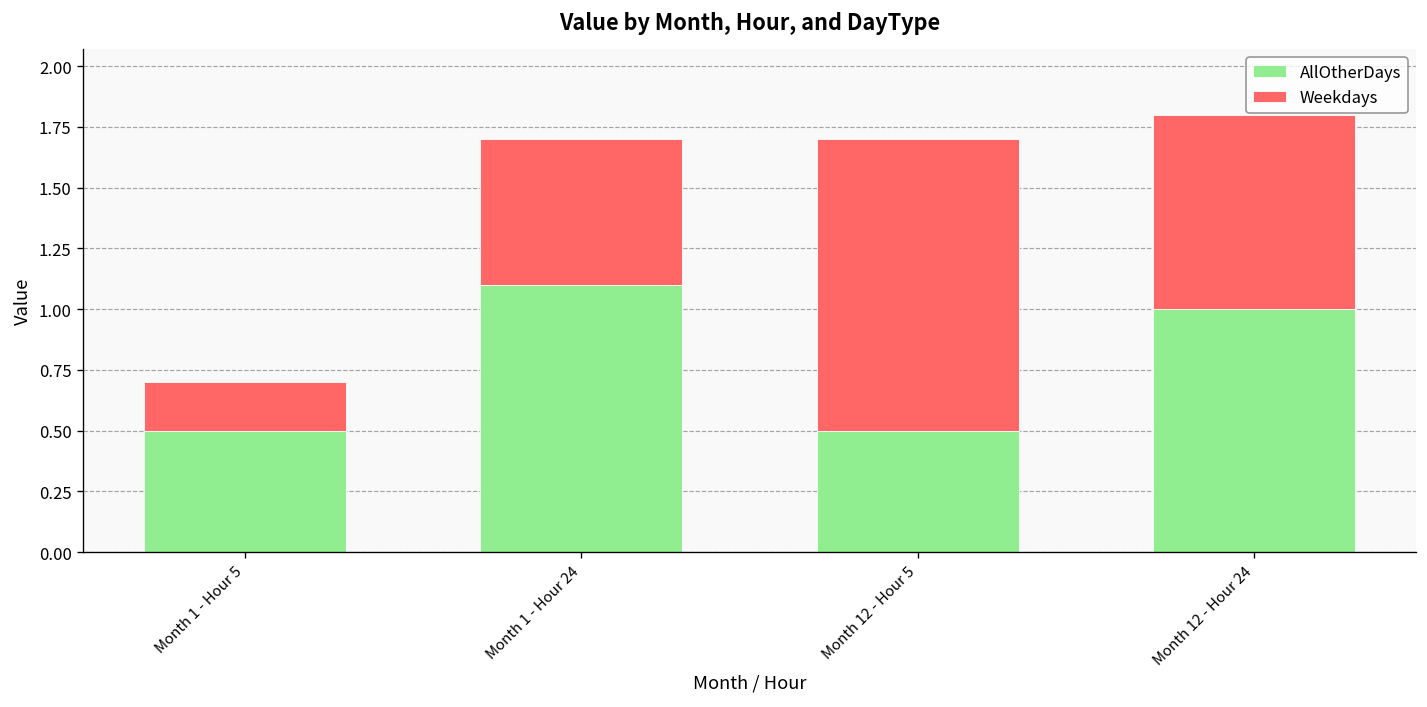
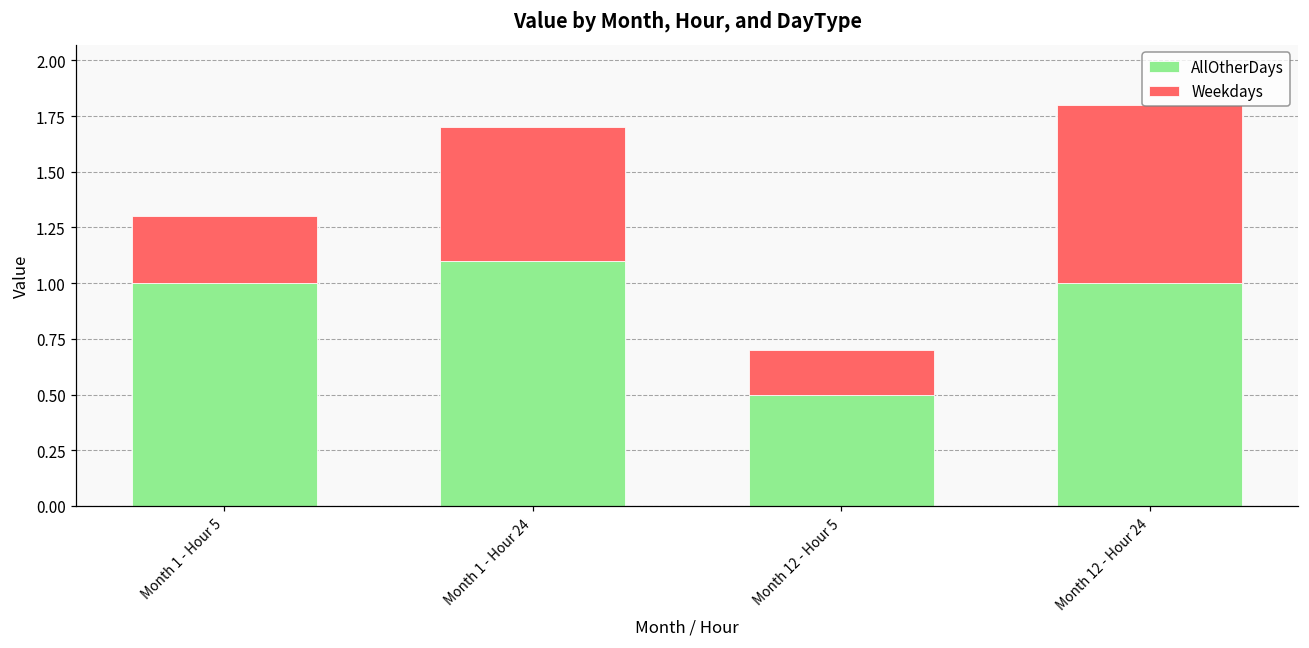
  {
    "AllOtherDays": {
-     "Month 1 - Hour 5": 0.5,
+     "Month 1 - Hour 5": 1.0,
      "Month 1 - Hour 24": 1.1,
      "Month 12 - Hour 5": 0.5,
      "Month 12 - Hour 24": 1.0
    },
    "Weekdays": {
-     "Month 1 - Hour 5": 0.2,
+     "Month 1 - Hour 5": 0.3,
      "Month 1 - Hour 24": 0.6,
-     "Month 12 - Hour 5": 1.2,
+     "Month 12 - Hour 5": 0.2,
      "Month 12 - Hour 24": 0.8
    }
  }
